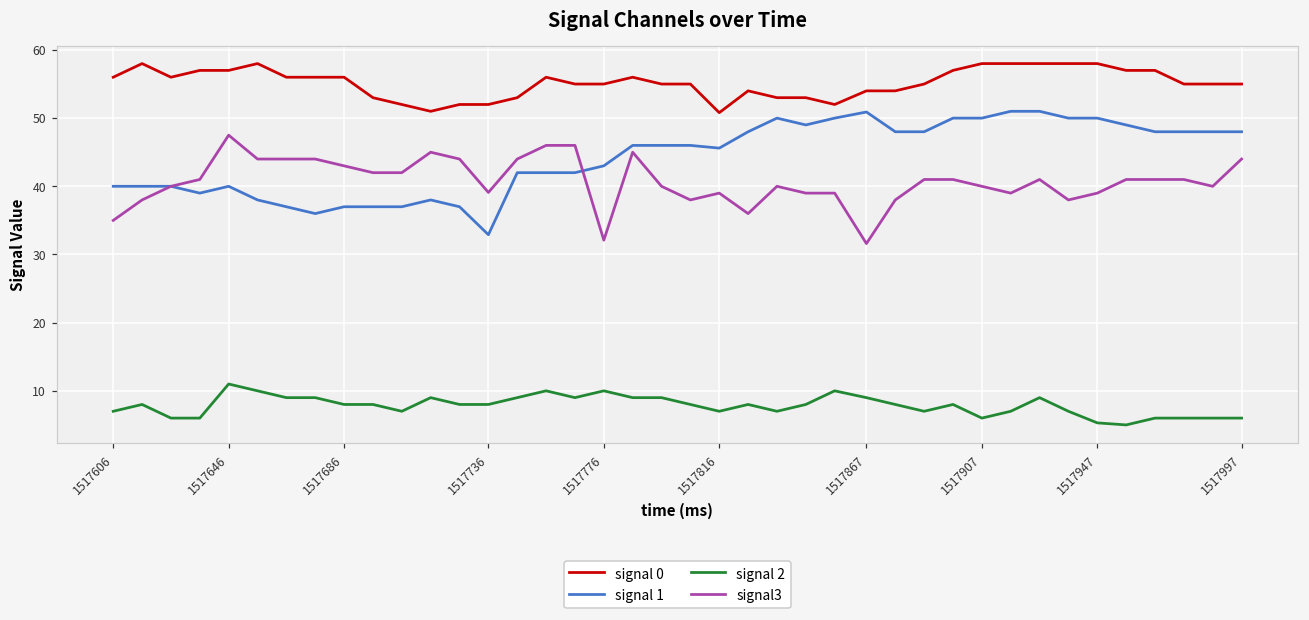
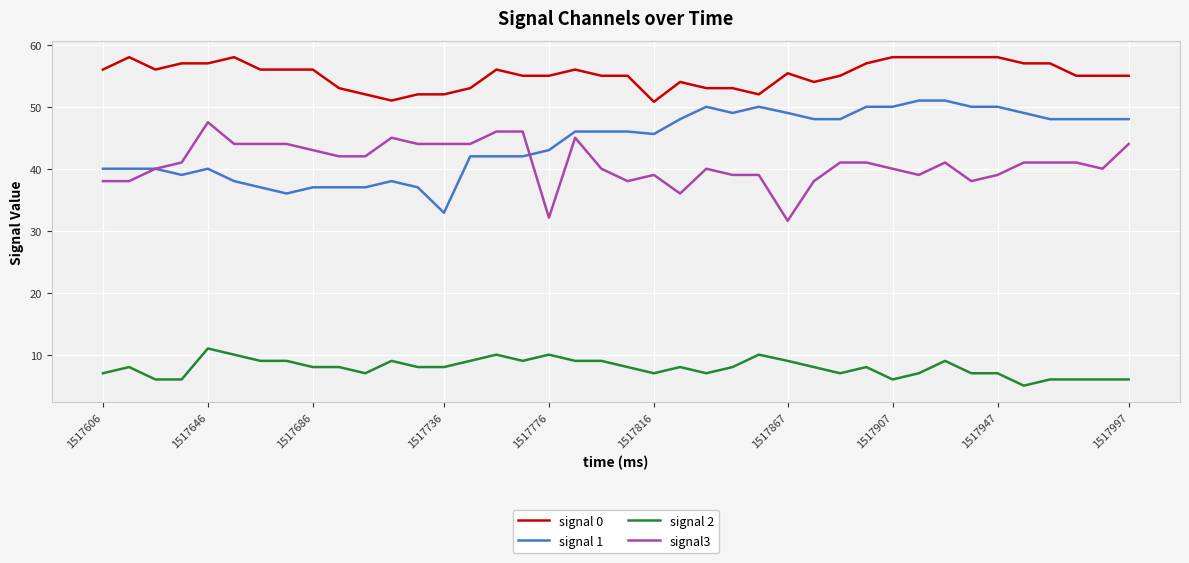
  {
    "signal 0": {
      "1517606": 56,
      "1517646": 57,
      "1517686": 56,
      "1517736": 52,
      "1517776": 55,
      "1517816": 51,
-     "1517867": 54,
+     "1517867": 55,
      "1517907": 58,
      "1517947": 58,
      "1517997": 55
    },
    "signal 1": {
      "1517606": 40,
      "1517646": 40,
      "1517686": 37,
      "1517736": 33,
      "1517776": 43,
      "1517816": 46,
-     "1517867": 51,
+     "1517867": 49,
      "1517907": 50,
      "1517947": 50,
      "1517997": 48
    },
    "signal 2": {
      "1517606": 7,
      "1517646": 11,
      "1517686": 8,
      "1517736": 8,
      "1517776": 10,
      "1517816": 7,
      "1517867": 9,
      "1517907": 6,
-     "1517947": 5,
+     "1517947": 7,
      "1517997": 6
    },
    "signal3": {
-     "1517606": 35,
+     "1517606": 38,
      "1517646": 48,
      "1517686": 43,
-     "1517736": 39,
+     "1517736": 44,
      "1517776": 32,
      "1517816": 39,
      "1517867": 32,
      "1517907": 40,
      "1517947": 39,
      "1517997": 44
    }
  }
